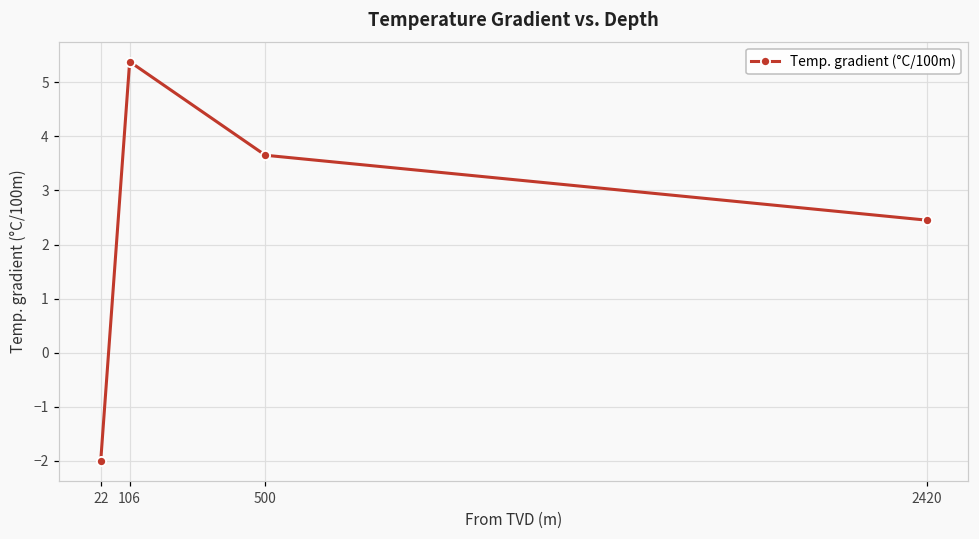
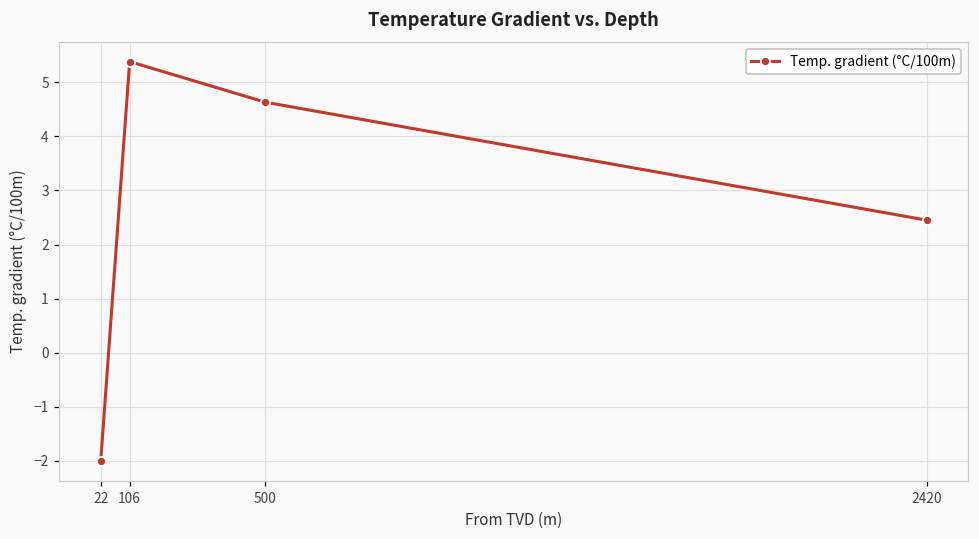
  {
    "22": -2.0,
    "106": 5.4,
-   "500": 3.7,
+   "500": 4.6,
    "2420": 2.5
  }
